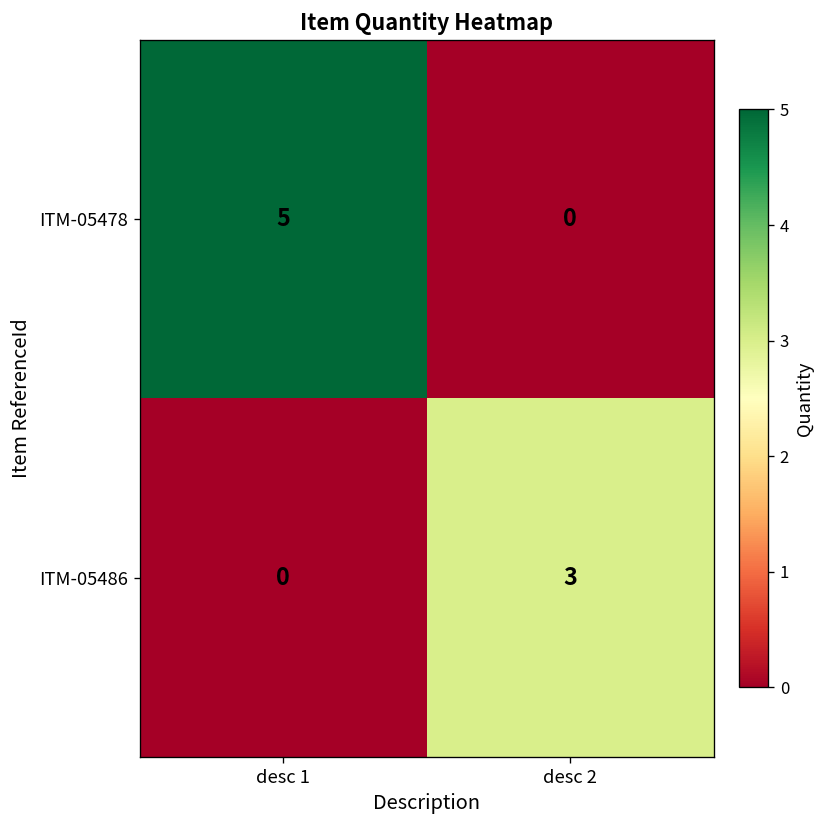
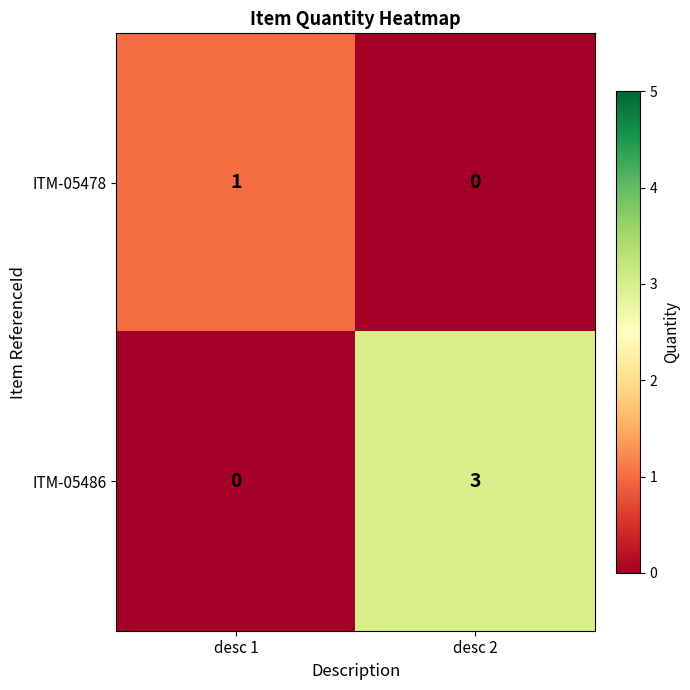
  {
    "ITM-05478": {
-     "desc 1": 5,
+     "desc 1": 1,
      "desc 2": 0
    },
    "ITM-05486": {
      "desc 1": 0,
      "desc 2": 3
    }
  }
